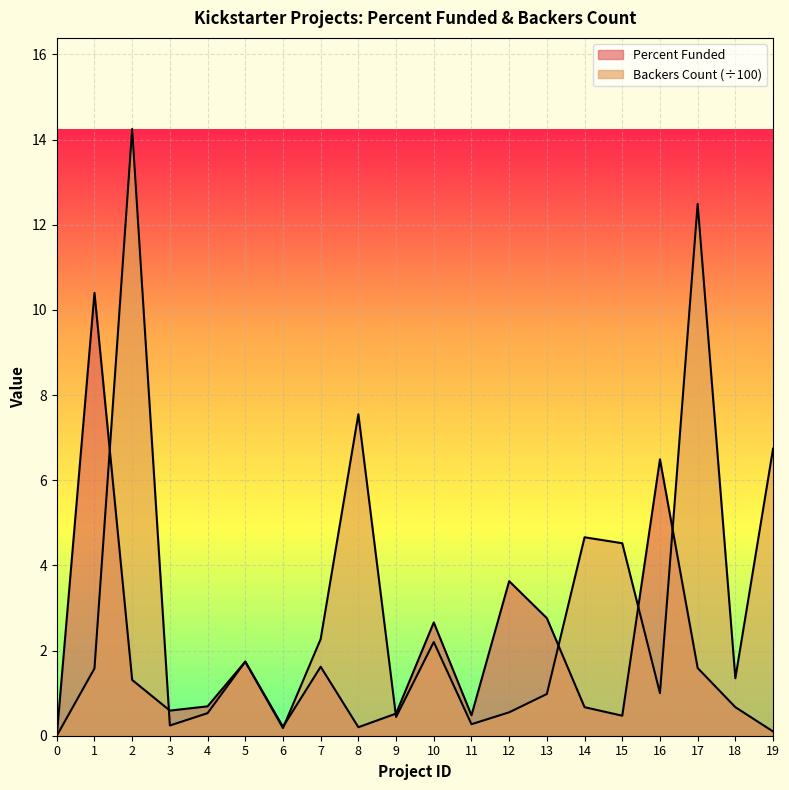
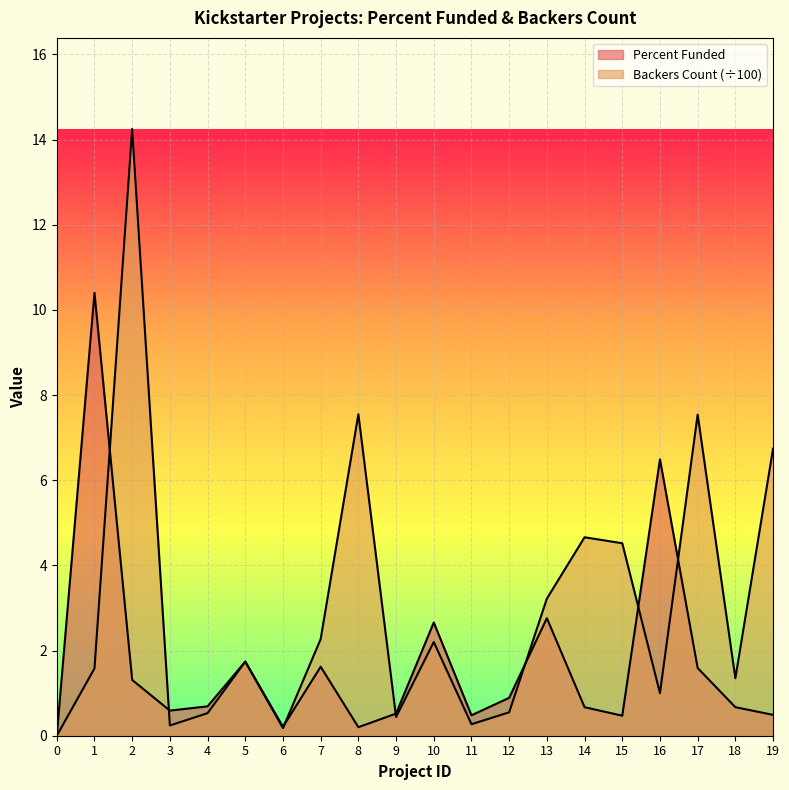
  {
    "Percent Funded": {
      "1": 10.4,
      "2": 1.3,
      "3": 0.6,
      "4": 0.7,
      "7": 1.6,
      "8": 0.2,
      "9": 0.5,
      "10": 2.7,
      "11": 0.5,
-     "12": 3.6,
+     "12": 0.9,
      "13": 2.8,
      "14": 0.7,
      "15": 0.5,
      "16": 6.5,
      "17": 1.6,
      "18": 0.7,
-     "19": 0.1
+     "19": 0.5
    },
    "Backers Count (÷100)": {
      "1": 1.6,
      "2": 14.3,
      "3": 0.2,
      "4": 0.5,
      "7": 2.3,
      "8": 7.6,
      "9": 0.4,
      "10": 2.2,
      "11": 0.3,
      "12": 0.6,
-     "13": 1.0,
+     "13": 3.2,
      "14": 4.7,
      "15": 4.5,
      "16": 1.0,
-     "17": 12.5,
+     "17": 7.5,
      "18": 1.4,
      "19": 6.7
    }
  }
